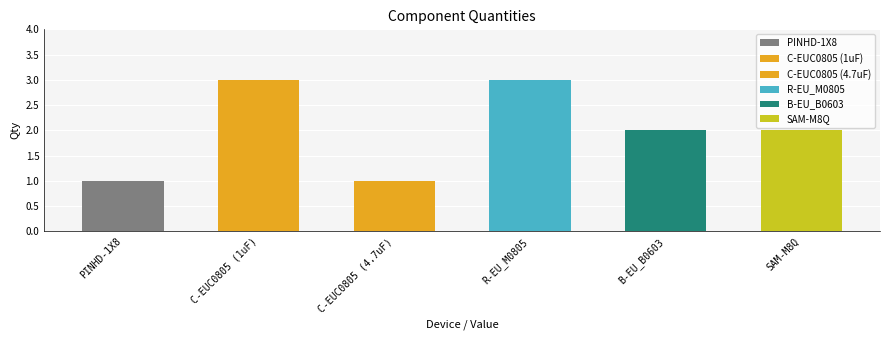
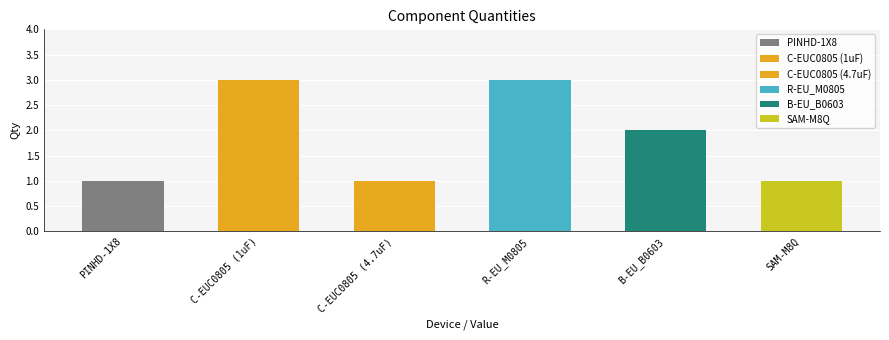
  {
    "PINHD-1X8": 1,
    "C-EUC0805 (1uF)": 3,
    "C-EUC0805 (4.7uF)": 1,
    "R-EU_M0805": 3,
    "B-EU_B0603": 2,
-   "SAM-M8Q": 2
+   "SAM-M8Q": 1
  }
